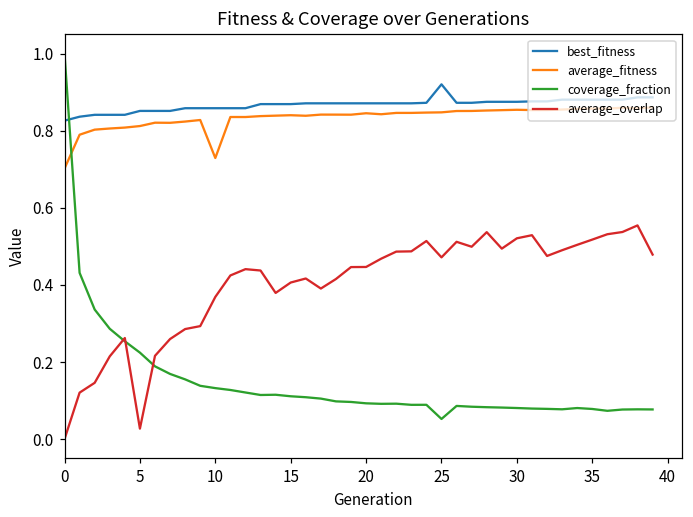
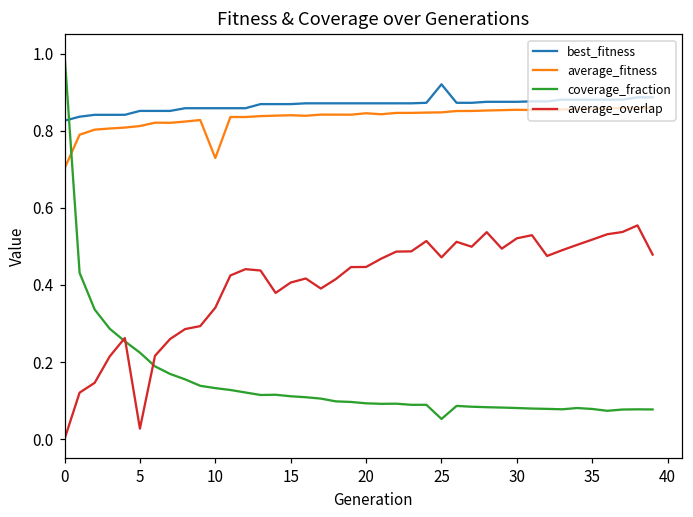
  {
    "best_fitness": {
      "0": 0.83,
      "5": 0.85,
      "10": 0.86,
      "15": 0.87,
      "20": 0.87,
      "25": 0.92,
      "30": 0.88
    },
    "average_fitness": {
      "0": 0.70,
      "5": 0.81,
      "10": 0.73,
      "15": 0.84,
      "20": 0.85,
      "25": 0.85,
      "30": 0.85
    },
    "coverage_fraction": {
      "0": 1.00,
      "5": 0.22,
      "10": 0.13,
      "15": 0.11,
      "20": 0.09,
      "25": 0.05,
      "30": 0.08,
      "35": 0.08
    },
    "average_overlap": {
      "0": 0.00,
      "5": 0.03,
-     "10": 0.37,
+     "10": 0.34,
      "15": 0.41,
      "20": 0.45,
      "25": 0.47,
      "30": 0.52,
      "35": 0.52
    }
  }
